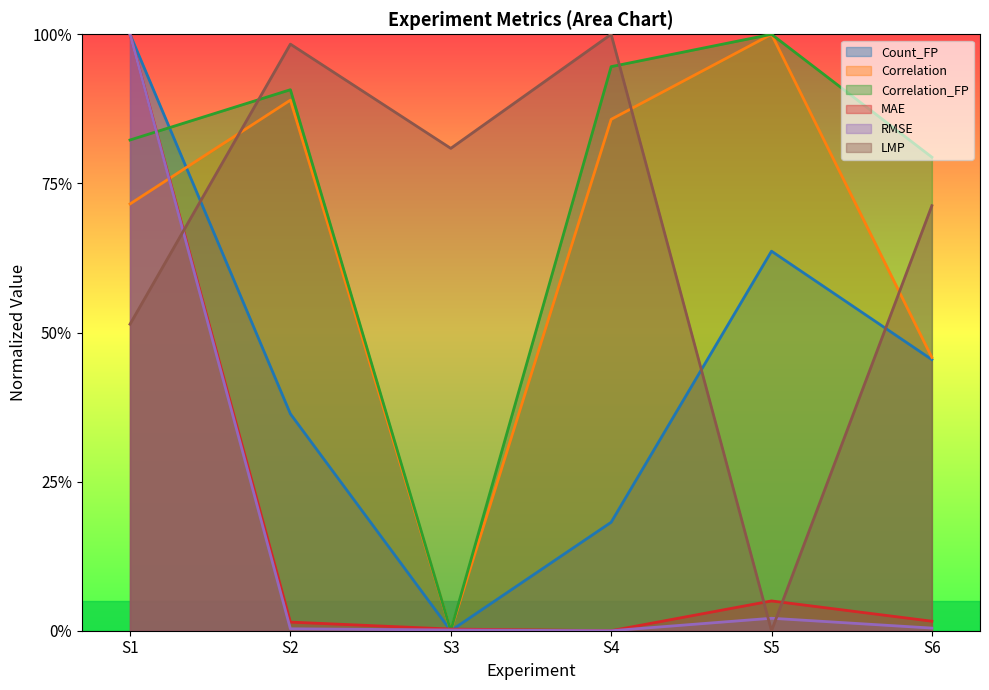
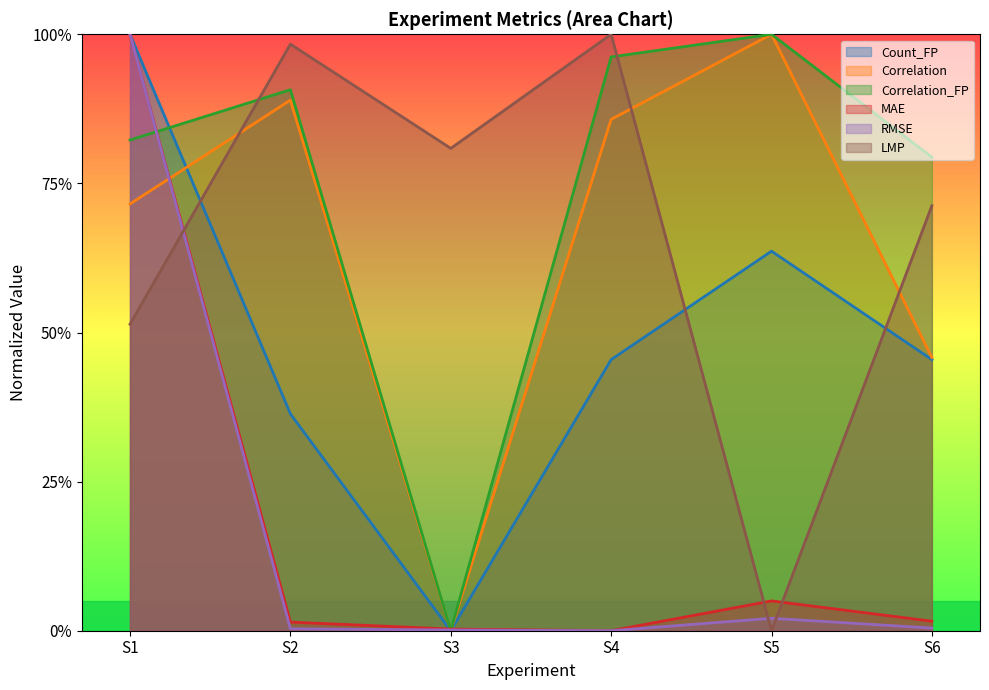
  {
    "Count_FP": {
      "S2": "36%",
-     "S4": "18%",
+     "S4": "45%",
      "S5": "64%"
    },
    "Correlation_FP": {
      "S1": "82%",
      "S2": "91%",
-     "S4": "95%"
+     "S4": "96%"
    }
  }
